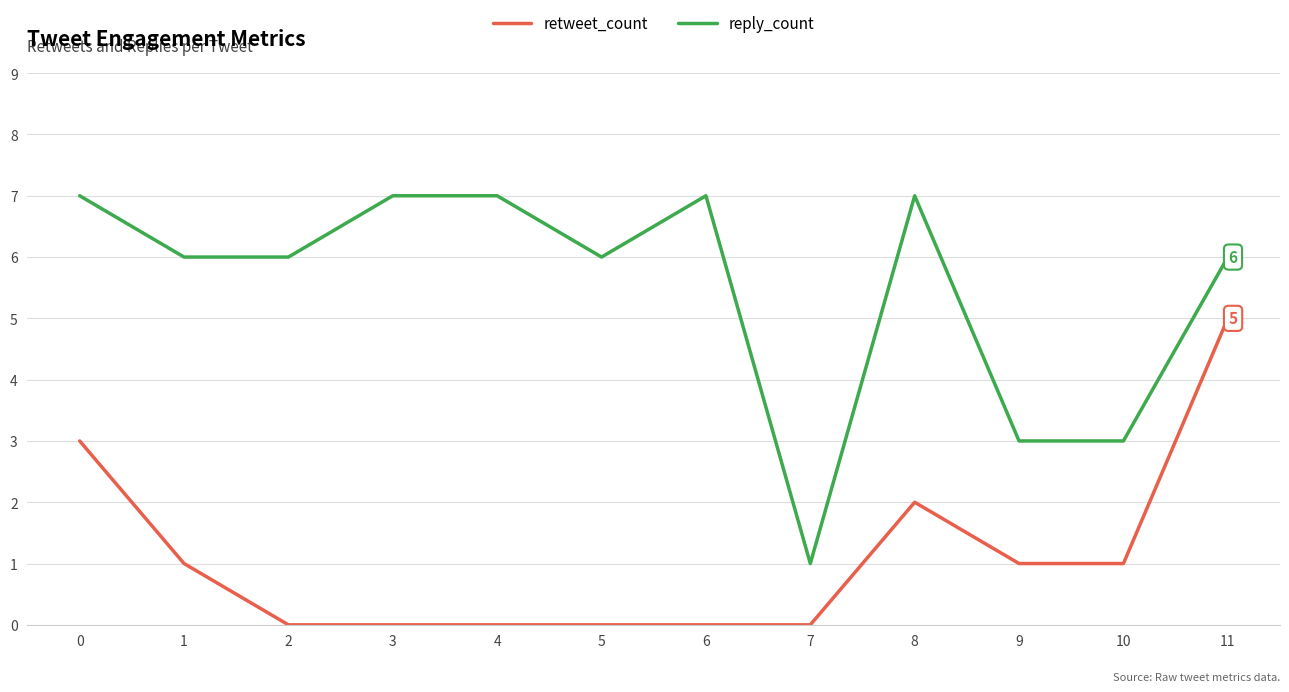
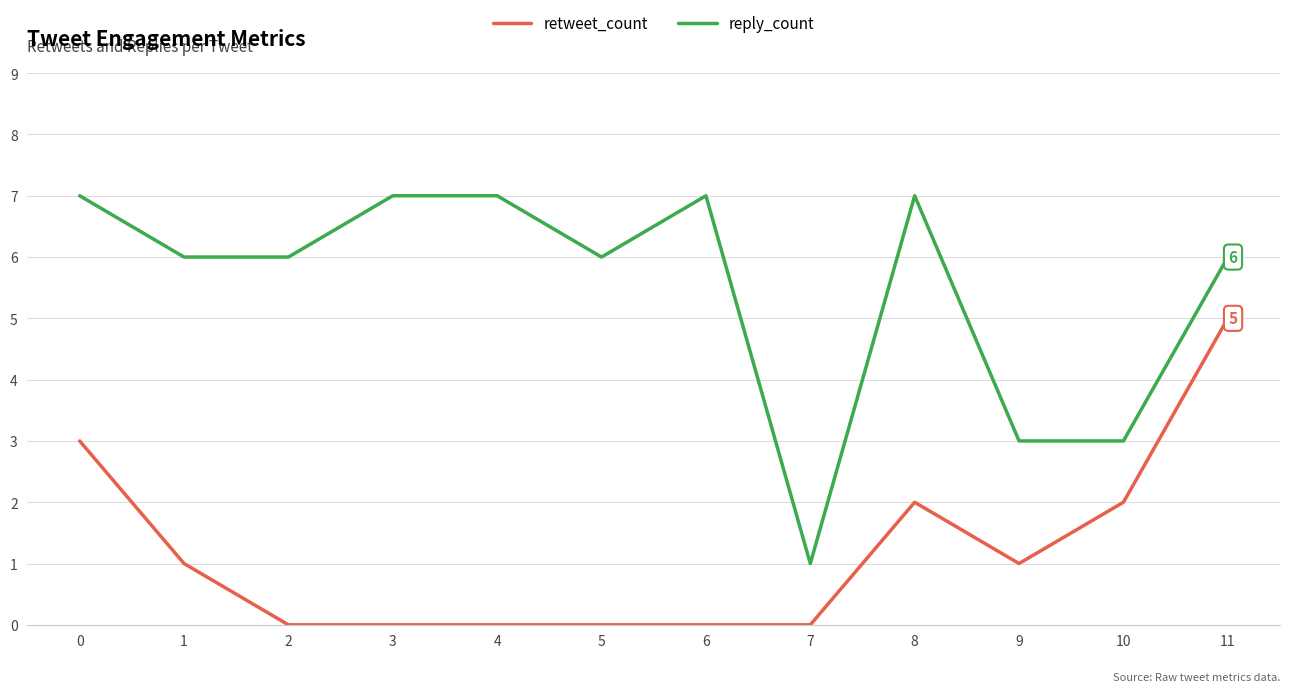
  {
    "retweet_count": {
      "0": 3,
      "1": 1,
      "2": 0,
      "3": 0,
      "4": 0,
      "5": 0,
      "6": 0,
      "7": 0,
      "8": 2,
      "9": 1,
-     "10": 1
+     "10": 2
    },
    "reply_count": {
      "0": 7,
      "1": 6,
      "2": 6,
      "3": 7,
      "4": 7,
      "5": 6,
      "6": 7,
      "7": 1,
      "8": 7,
      "9": 3,
      "10": 3
    }
  }
